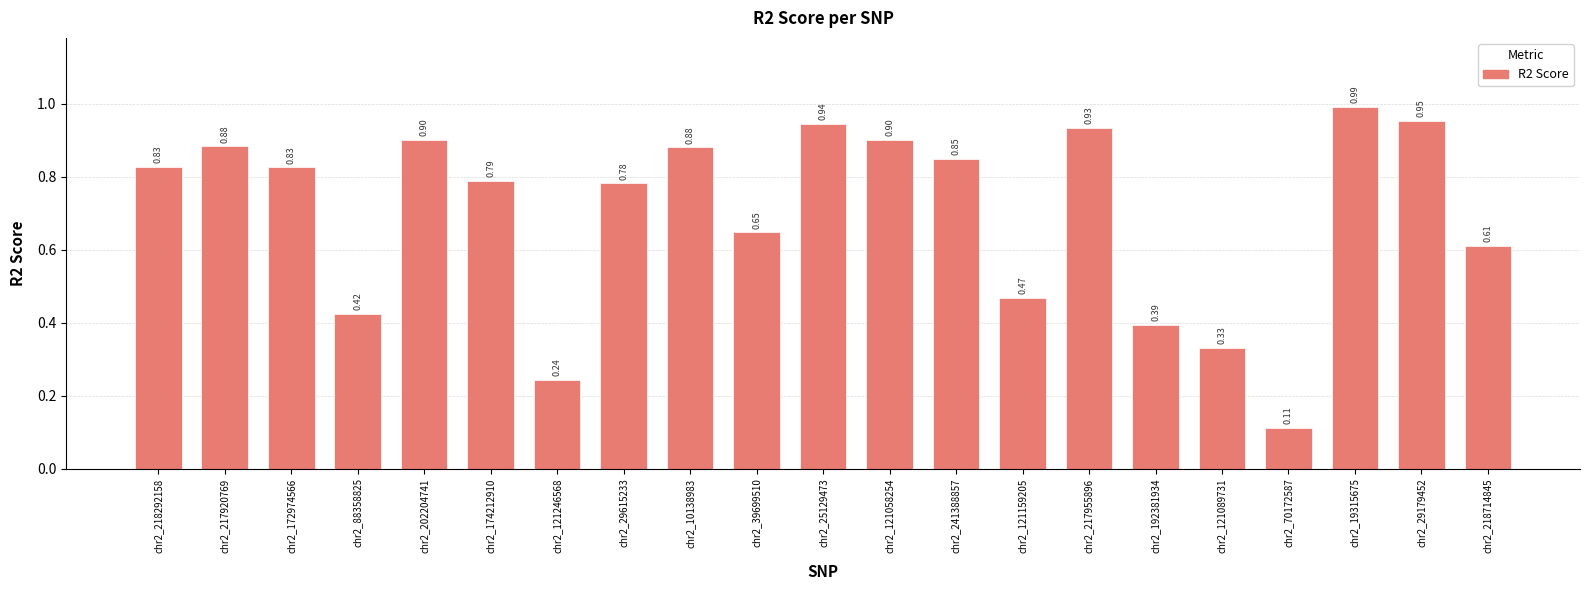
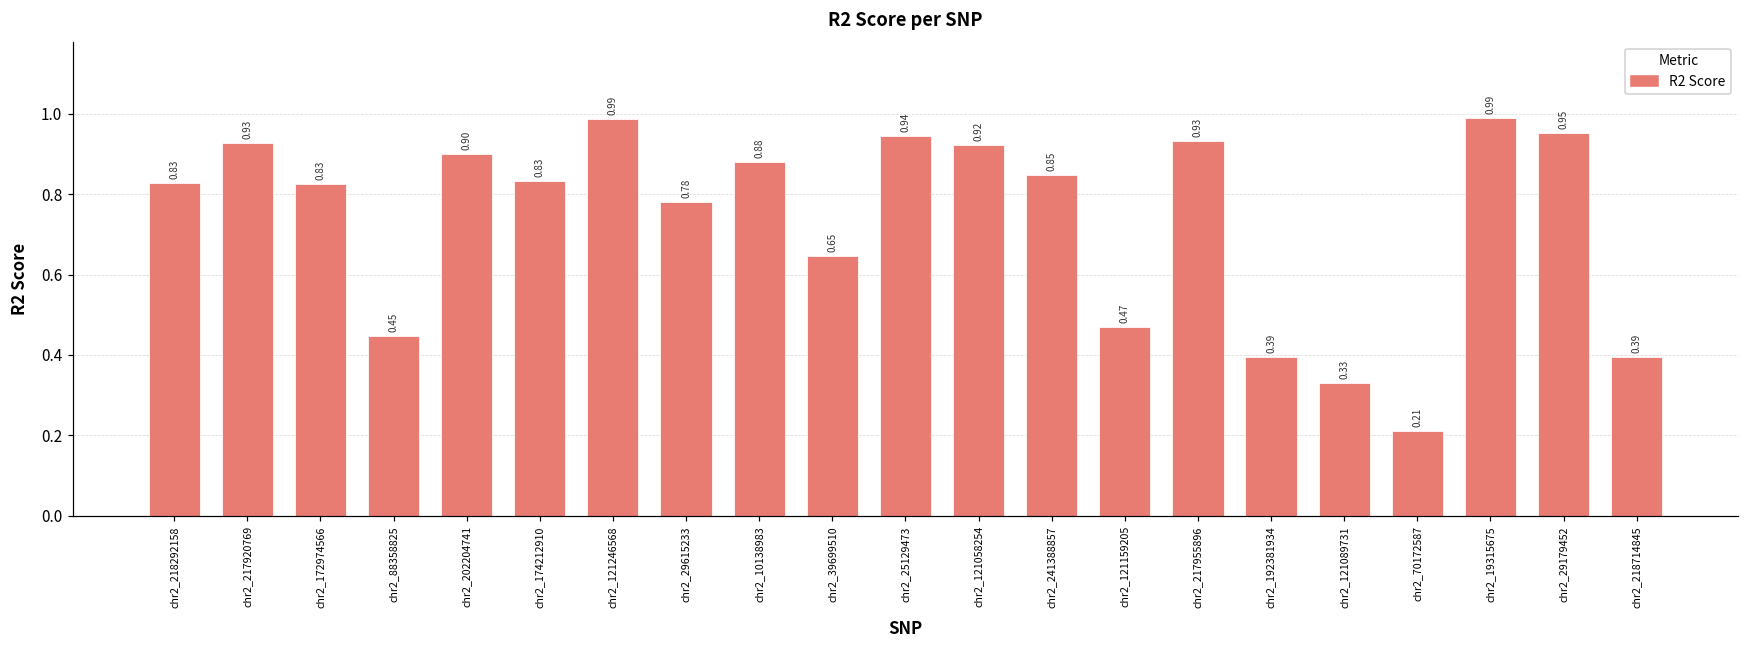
  {
    "chr2_218292158": 0.83,
-   "chr2_217920769": 0.88,
+   "chr2_217920769": 0.93,
    "chr2_172974566": 0.83,
-   "chr2_88358825": 0.42,
+   "chr2_88358825": 0.45,
    "chr2_202204741": 0.90,
-   "chr2_174212910": 0.79,
-   "chr2_121246568": 0.24,
+   "chr2_174212910": 0.83,
+   "chr2_121246568": 0.99,
    "chr2_29615233": 0.78,
    "chr2_10138983": 0.88,
    "chr2_39699510": 0.65,
    "chr2_25129473": 0.94,
-   "chr2_121058254": 0.90,
+   "chr2_121058254": 0.92,
    "chr2_241388857": 0.85,
    "chr2_121159205": 0.47,
    "chr2_217955896": 0.93,
    "chr2_192381934": 0.39,
    "chr2_121089731": 0.33,
-   "chr2_70172587": 0.11,
+   "chr2_70172587": 0.21,
    "chr2_19315675": 0.99,
    "chr2_29179452": 0.95,
-   "chr2_218714845": 0.61
+   "chr2_218714845": 0.39
  }
